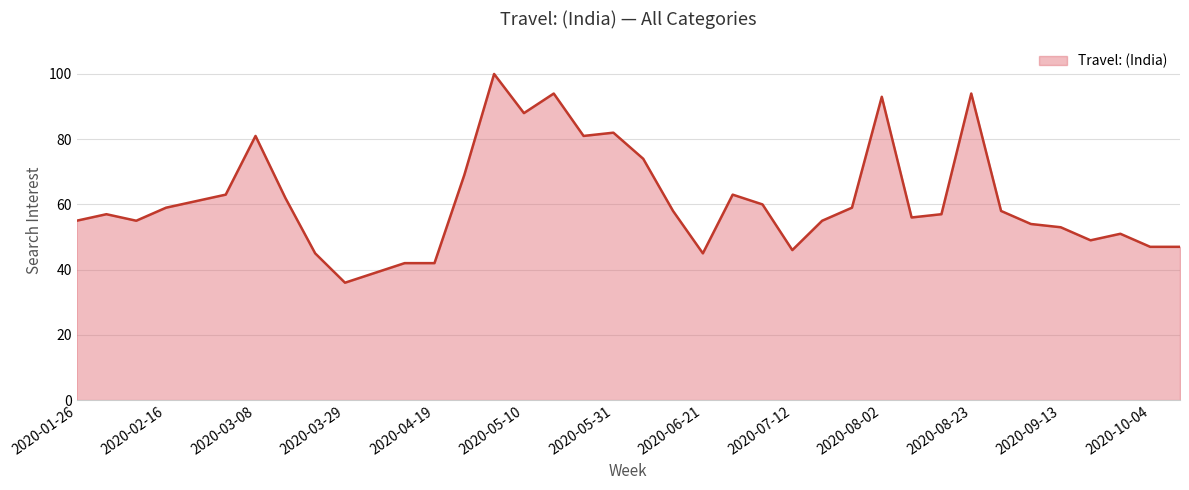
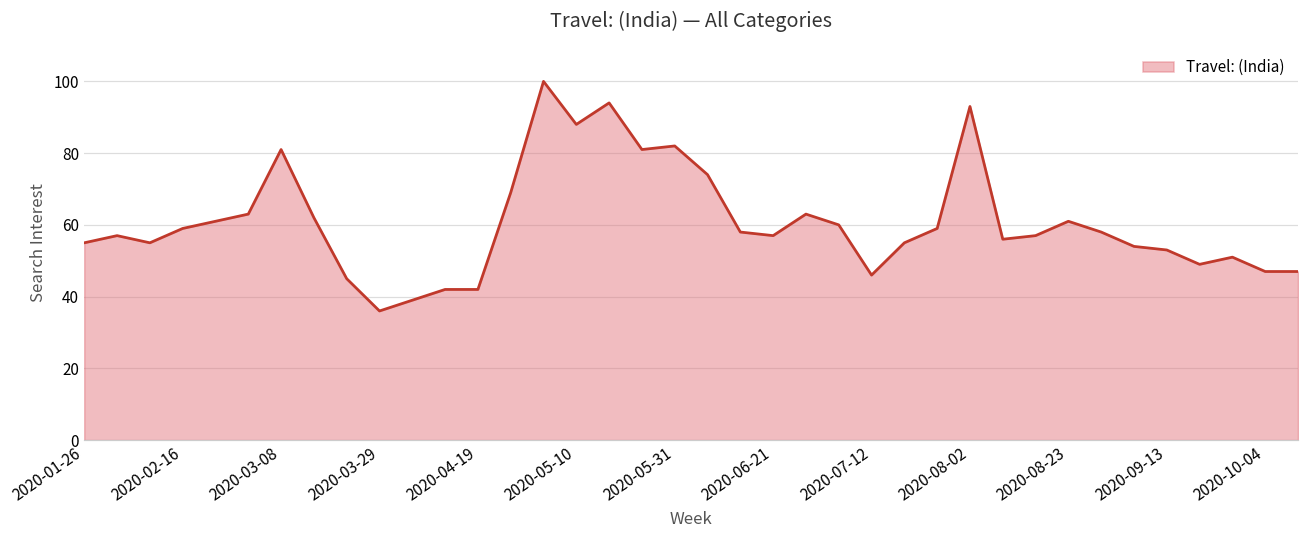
  {
    "2020-01-26": 55,
    "2020-02-16": 59,
    "2020-03-08": 81,
    "2020-03-29": 36,
    "2020-04-19": 42,
    "2020-05-10": 88,
    "2020-05-31": 82,
-   "2020-06-21": 45,
+   "2020-06-21": 57,
    "2020-07-12": 46,
    "2020-08-02": 93,
-   "2020-08-23": 94,
+   "2020-08-23": 61,
    "2020-09-13": 53,
    "2020-10-04": 47
  }
